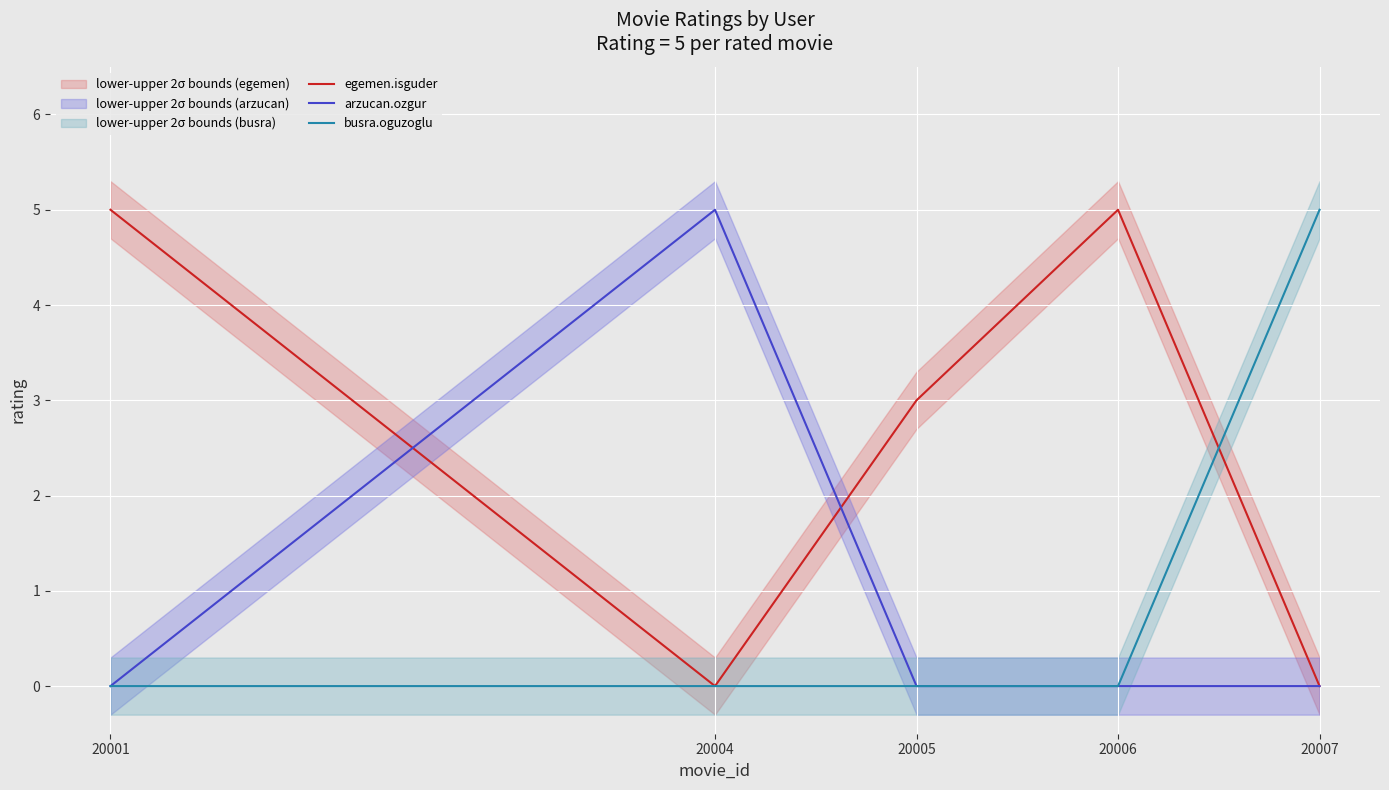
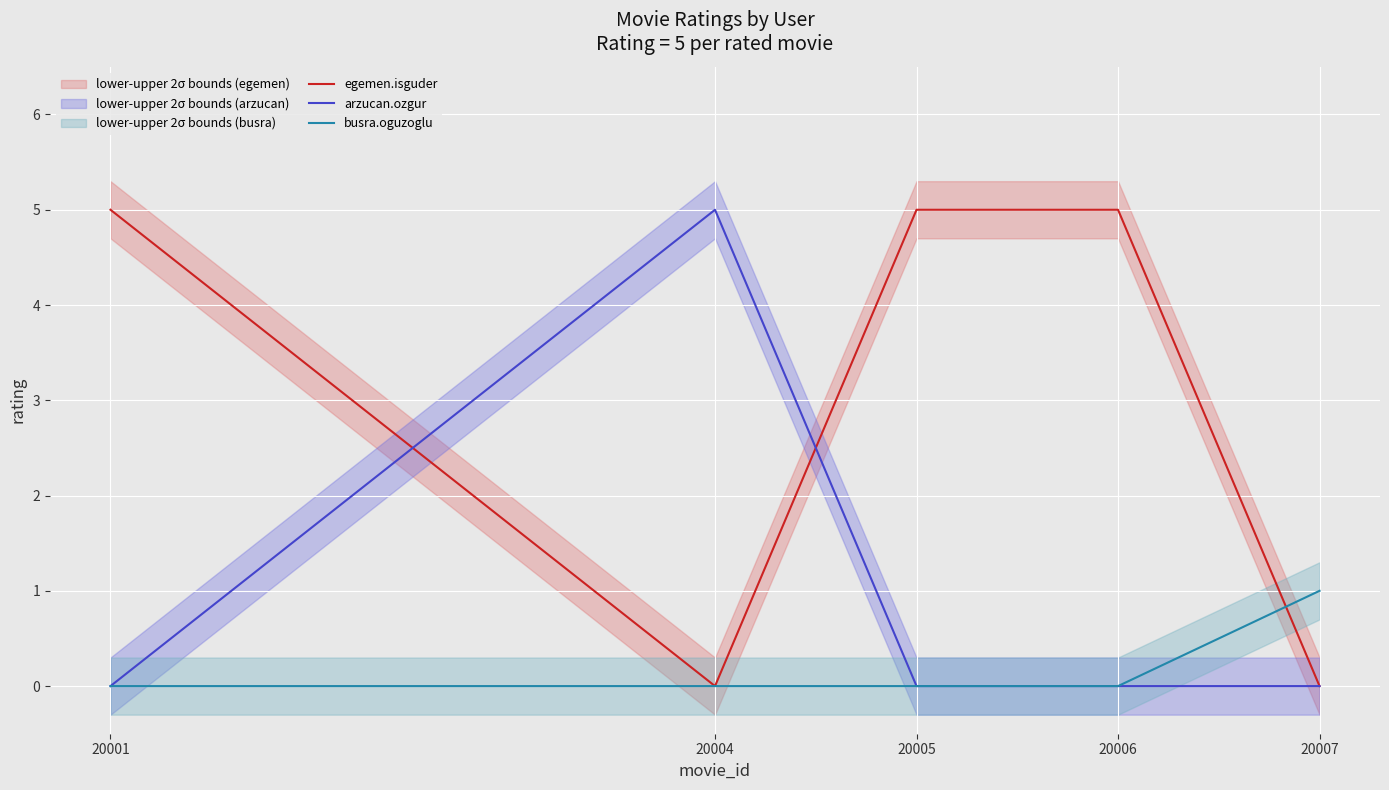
  {
    "egemen.isguder": {
      "20001": 5,
-     "20005": 3,
+     "20005": 5,
      "20006": 5
    },
    "arzucan.ozgur": {
      "20004": 5
    },
    "busra.oguzoglu": {
-     "20007": 5
+     "20007": 1
    }
  }
